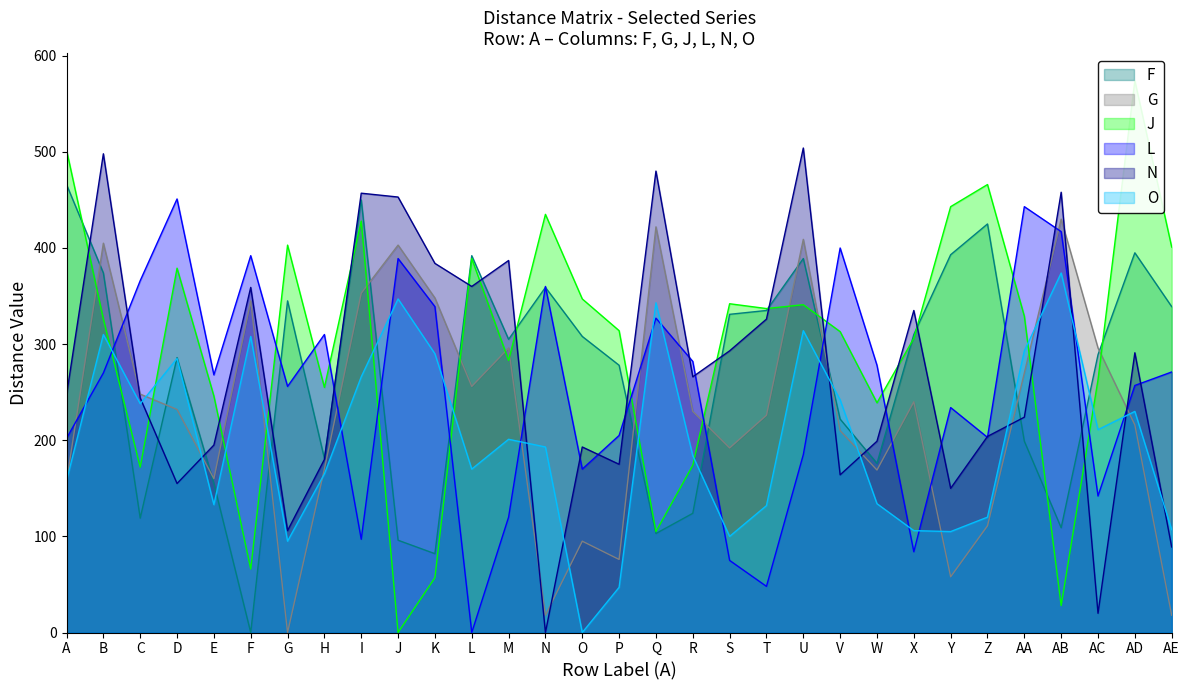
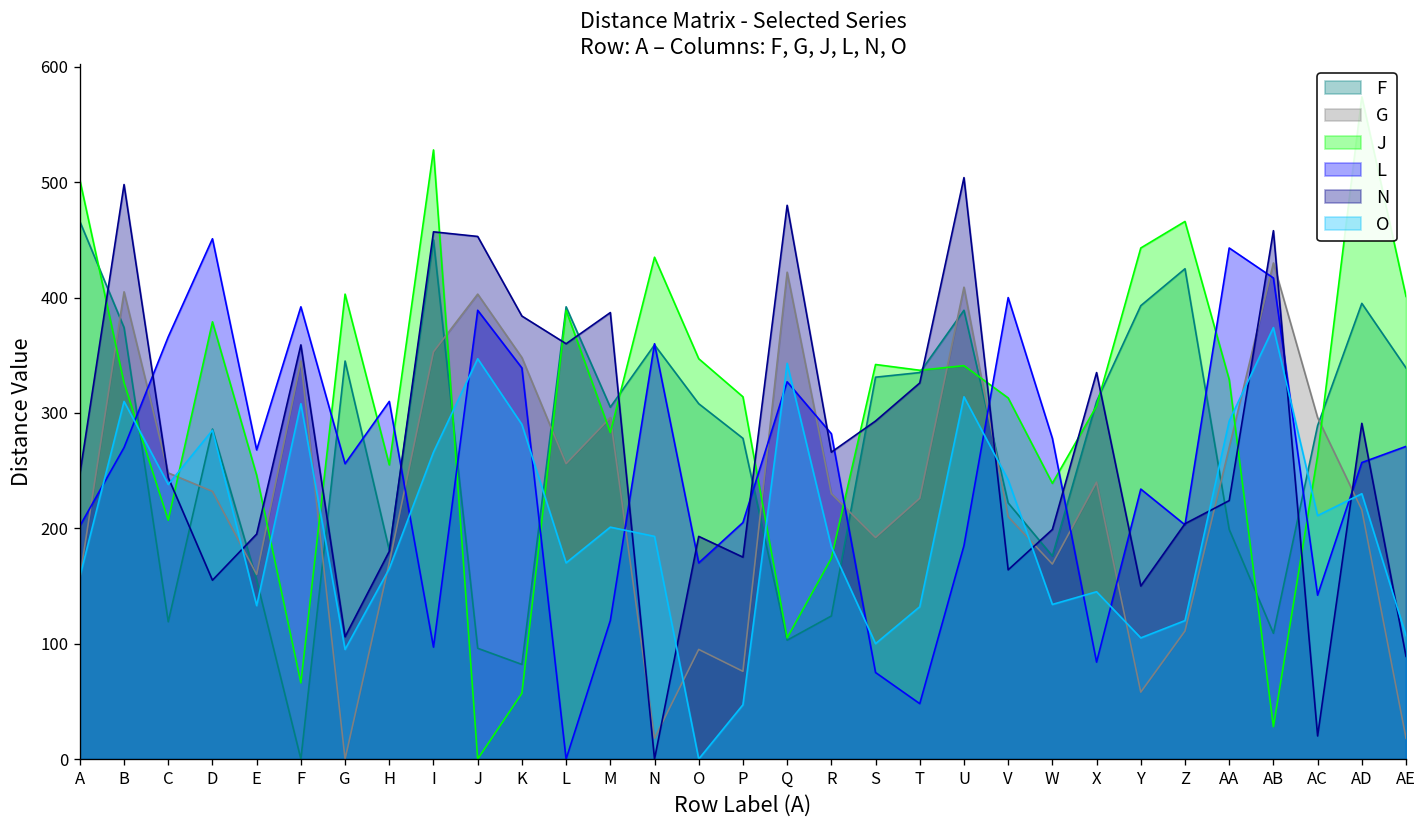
  {
    "F": {
      "A": 470,
      "B": 370,
      "C": 120,
      "E": 160,
      "F": 0,
      "G": 350,
      "I": 450,
      "J": 100,
      "K": 80,
      "L": 390,
      "M": 310,
      "O": 310,
      "P": 280,
      "R": 120,
      "S": 330,
      "U": 390,
      "V": 220,
      "W": 180,
      "X": 310,
      "Y": 390,
      "Z": 430,
      "AA": 200,
      "AB": 110,
      "AC": 290,
      "AD": 400,
      "AE": 340
    },
    "G": {
      "B": 410,
      "C": 250,
      "D": 230,
      "E": 160,
      "F": 350,
      "G": 0,
      "H": 170,
      "I": 350,
      "J": 400,
      "K": 350,
      "L": 260,
      "M": 300,
      "N": 20,
      "O": 100,
      "P": 80,
      "Q": 420,
      "R": 230,
      "S": 190,
      "T": 230,
      "U": 410,
      "V": 210,
      "W": 170,
      "X": 240,
      "Y": 60,
      "Z": 110,
      "AA": 270,
      "AB": 430,
      "AC": 300,
      "AD": 220,
      "AE": 20
    },
    "J": {
      "A": 500,
      "B": 330,
-     "C": 170,
+     "C": 210,
      "D": 380,
      "E": 250,
      "F": 70,
      "G": 400,
      "H": 260,
-     "I": 430,
+     "I": 530,
      "J": 0,
      "K": 60,
      "L": 390,
      "M": 280,
      "N": 440,
      "O": 350,
      "P": 310,
      "R": 170,
      "S": 340,
      "U": 340,
      "V": 310,
      "W": 240,
      "X": 310,
      "Y": 440,
      "Z": 470,
      "AA": 330,
      "AB": 30,
      "AC": 260,
      "AE": 400
    },
    "L": {
      "A": 200,
      "B": 270,
      "C": 370,
      "D": 450,
      "E": 270,
      "F": 390,
      "G": 260,
      "H": 310,
      "I": 100,
      "J": 390,
      "K": 340,
      "L": 0,
      "M": 120,
      "O": 170,
      "P": 210,
      "Q": 330,
      "R": 280,
      "S": 80,
      "T": 50,
      "U": 190,
      "V": 400,
      "W": 280,
      "X": 80,
      "Y": 230,
      "AA": 440,
      "AB": 420,
      "AC": 140,
      "AD": 260,
      "AE": 270
    },
    "N": {
      "A": 250,
      "B": 500,
      "C": 240,
      "D": 160,
      "E": 200,
      "F": 360,
      "G": 110,
      "I": 460,
      "J": 450,
      "K": 380,
      "L": 360,
      "M": 390,
      "N": 0,
      "O": 190,
      "P": 180,
      "Q": 480,
      "R": 270,
      "S": 290,
      "T": 330,
      "U": 500,
      "V": 160,
      "W": 200,
      "X": 340,
      "Y": 150,
      "AA": 220,
      "AB": 460,
      "AC": 20,
      "AD": 290,
      "AE": 90
    },
    "O": {
      "B": 310,
      "C": 240,
      "E": 130,
      "F": 310,
      "G": 100,
      "H": 170,
      "I": 270,
      "J": 350,
      "K": 290,
      "L": 170,
      "M": 200,
      "N": 190,
      "O": 0,
      "P": 50,
      "Q": 340,
      "R": 180,
      "S": 100,
      "T": 130,
      "U": 310,
      "V": 240,
      "W": 130,
-     "X": 110,
+     "X": 150,
      "Y": 110,
      "Z": 120,
      "AA": 290,
      "AB": 370,
      "AC": 210,
      "AD": 230,
      "AE": 110
    }
  }
